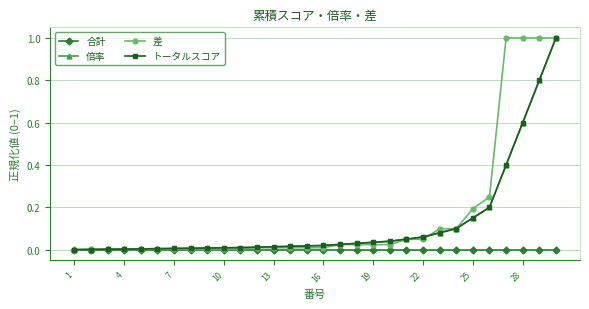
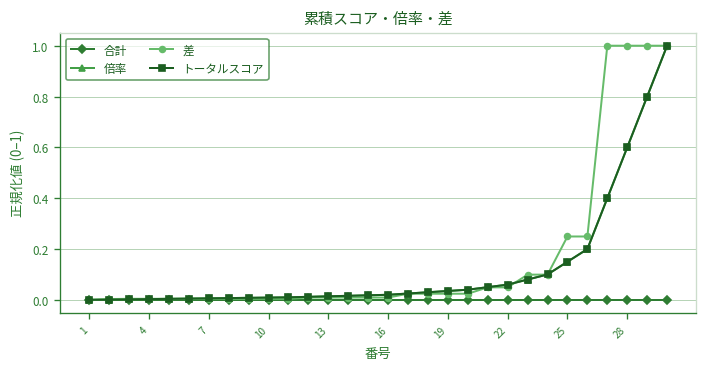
  {
    "差": {
-     "25": 0.19,
+     "25": 0.25,
      "28": 1.00
    }
  }
